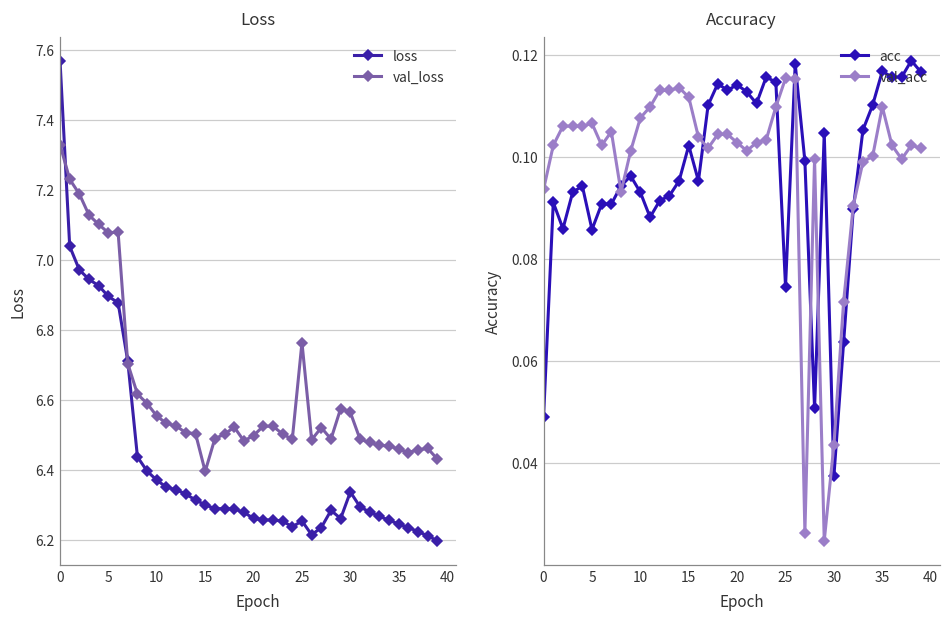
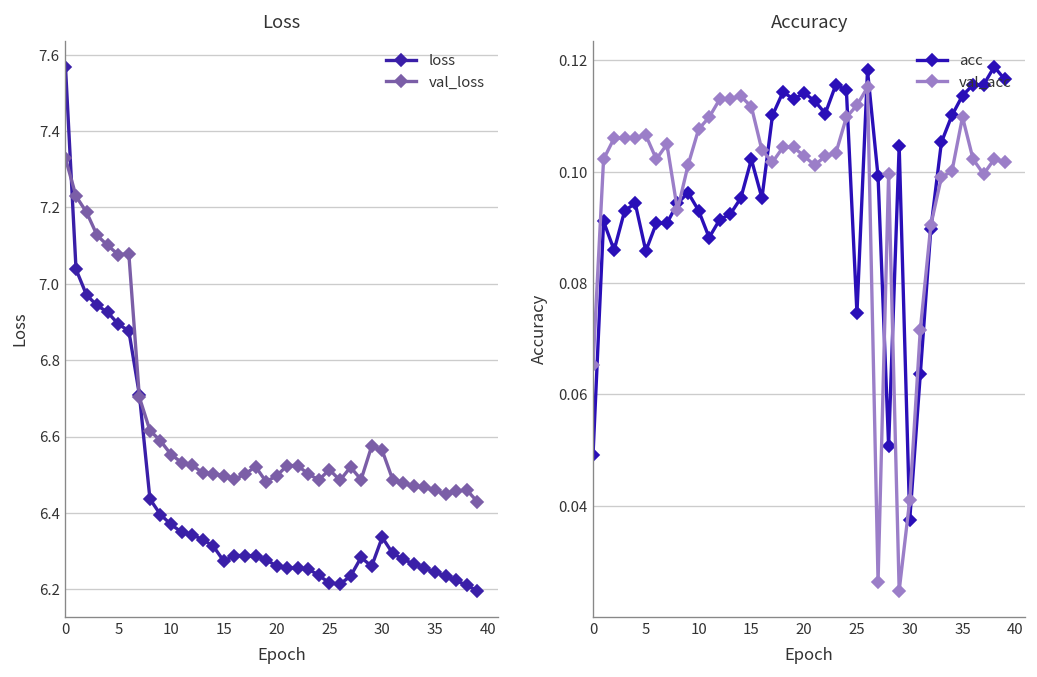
  {
    "Loss": {
      "loss": {
        "0": 7.57,
        "5": 6.89,
        "10": 6.37,
-       "15": 6.30,
+       "15": 6.27,
        "20": 6.26,
-       "25": 6.25,
+       "25": 6.22,
        "30": 6.34,
        "35": 6.24
      },
      "val_loss": {
        "0": 7.33,
        "5": 7.08,
        "10": 6.55,
-       "15": 6.39,
+       "15": 6.50,
        "20": 6.50,
-       "25": 6.76,
+       "25": 6.51,
        "30": 6.56,
        "35": 6.46
      }
    },
    "Accuracy": {
      "acc": {
        "0": 0.049,
        "5": 0.086,
        "10": 0.093,
        "15": 0.102,
        "20": 0.114,
        "25": 0.075,
        "30": 0.037,
-       "35": 0.117
+       "35": 0.114
      },
      "val_acc": {
-       "0": 0.094,
+       "0": 0.065,
        "5": 0.107,
        "10": 0.108,
        "15": 0.112,
        "20": 0.103,
-       "25": 0.115,
-       "30": 0.044,
+       "25": 0.112,
+       "30": 0.041,
        "35": 0.110
      }
    }
  }
